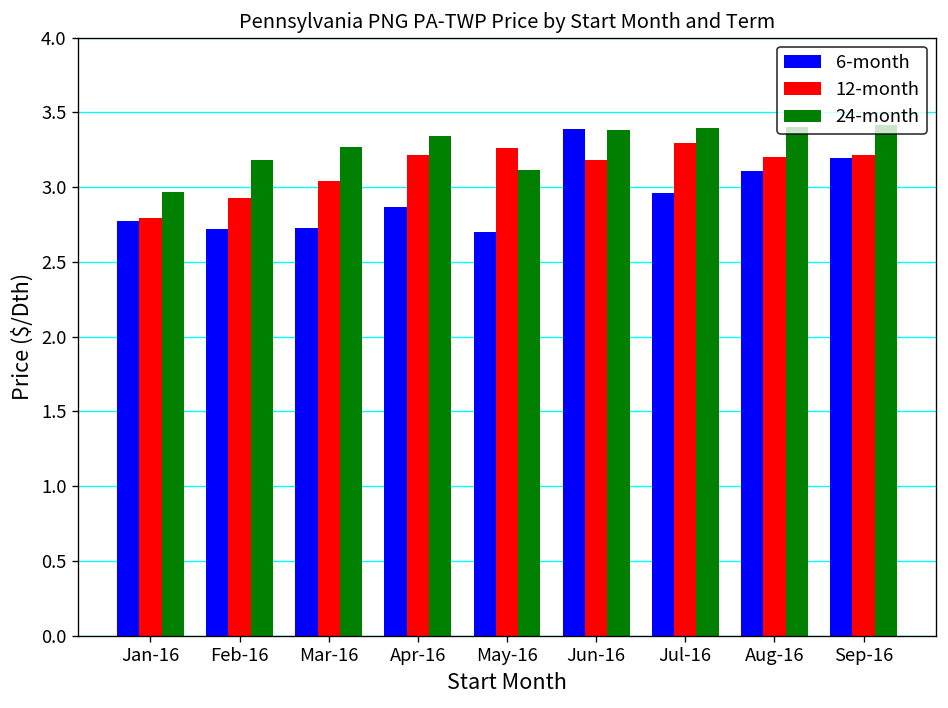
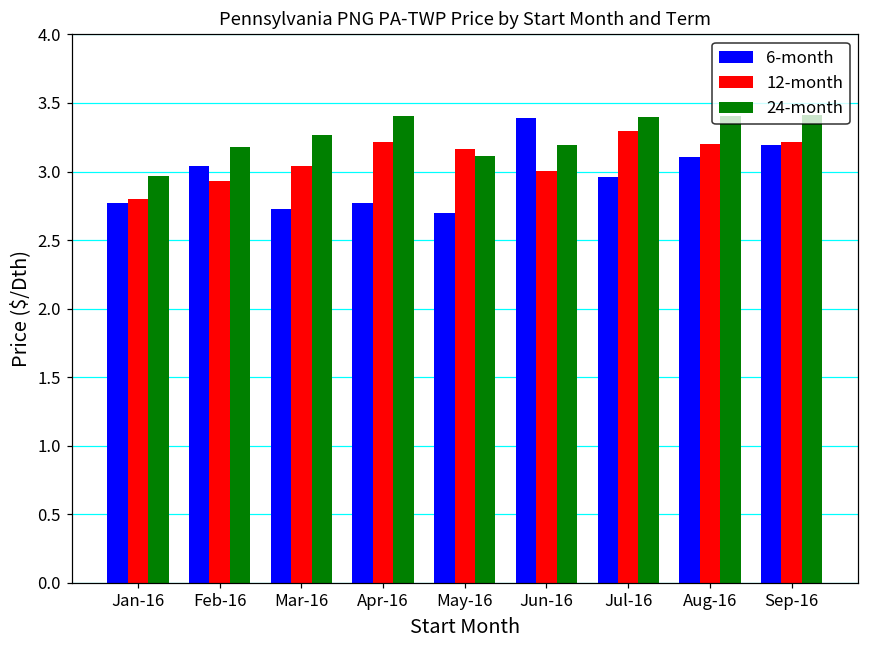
  {
    "6-month": {
      "Jan-16": 2.77,
-     "Feb-16": 2.72,
+     "Feb-16": 3.04,
      "Mar-16": 2.73,
-     "Apr-16": 2.86,
+     "Apr-16": 2.77,
      "May-16": 2.70,
      "Jun-16": 3.39,
      "Jul-16": 2.96,
      "Aug-16": 3.10,
      "Sep-16": 3.20
    },
    "12-month": {
      "Jan-16": 2.80,
      "Feb-16": 2.93,
      "Mar-16": 3.04,
      "Apr-16": 3.22,
-     "May-16": 3.26,
-     "Jun-16": 3.18,
+     "May-16": 3.16,
+     "Jun-16": 3.00,
      "Jul-16": 3.29,
      "Aug-16": 3.20,
      "Sep-16": 3.21
    },
    "24-month": {
      "Jan-16": 2.97,
      "Feb-16": 3.18,
      "Mar-16": 3.27,
-     "Apr-16": 3.34,
+     "Apr-16": 3.41,
      "May-16": 3.11,
-     "Jun-16": 3.38,
+     "Jun-16": 3.19,
      "Jul-16": 3.39
    }
  }
